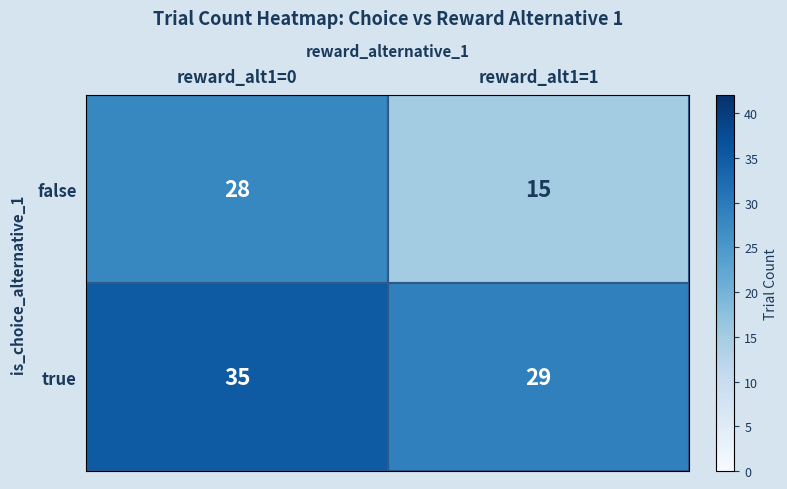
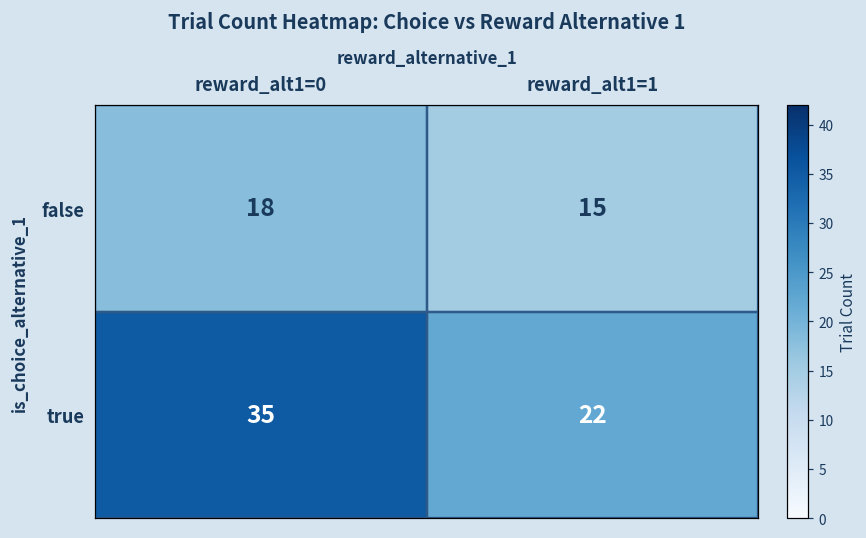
  {
    "false": {
-     "reward_alt1=0": 28,
+     "reward_alt1=0": 18,
      "reward_alt1=1": 15
    },
    "true": {
      "reward_alt1=0": 35,
-     "reward_alt1=1": 29
+     "reward_alt1=1": 22
    }
  }
